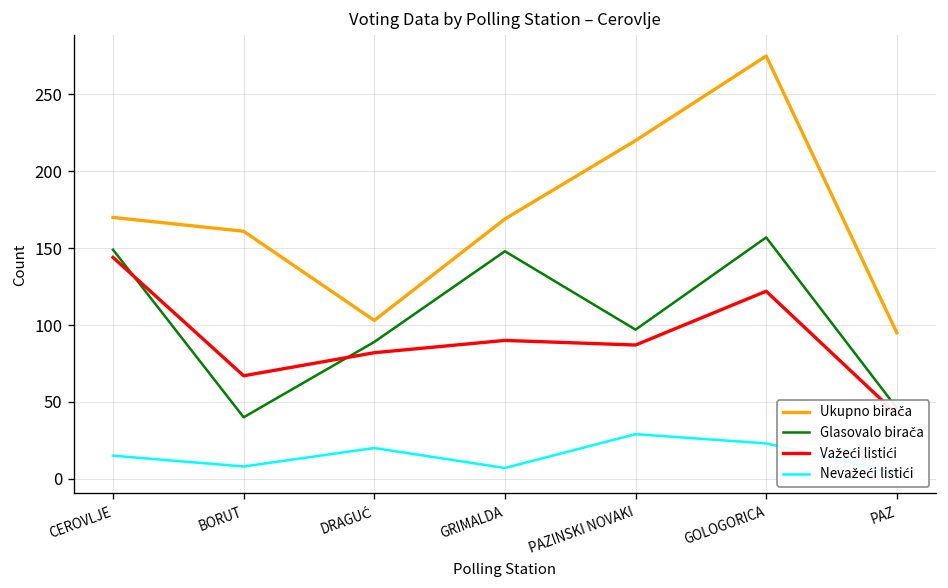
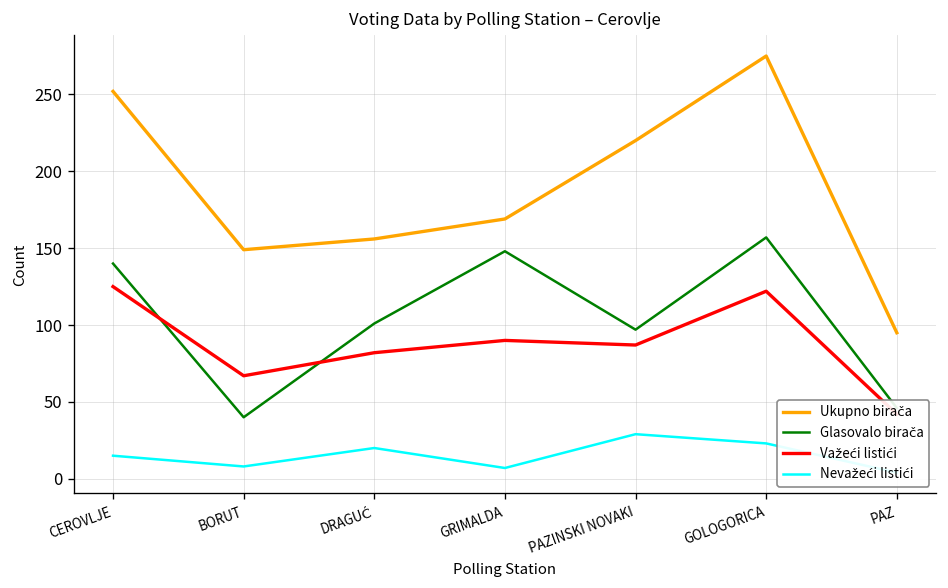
  {
    "Ukupno birača": {
-     "CEROVLJE": 170,
-     "BORUT": 161,
-     "DRAGUĆ": 103,
+     "CEROVLJE": 252,
+     "BORUT": 149,
+     "DRAGUĆ": 156,
      "GRIMALDA": 169,
      "PAZINSKI NOVAKI": 220,
      "GOLOGORICA": 275,
      "PAZ": 95
    },
    "Glasovalo birača": {
-     "CEROVLJE": 149,
+     "CEROVLJE": 140,
      "BORUT": 40,
-     "DRAGUĆ": 89,
+     "DRAGUĆ": 101,
      "GRIMALDA": 148,
      "PAZINSKI NOVAKI": 97,
      "GOLOGORICA": 157
    },
    "Važeći listići": {
-     "CEROVLJE": 144,
+     "CEROVLJE": 125,
      "BORUT": 67,
      "DRAGUĆ": 82,
      "GRIMALDA": 90,
      "PAZINSKI NOVAKI": 87,
      "GOLOGORICA": 122
    },
    "Nevažeći listići": {
      "CEROVLJE": 15,
      "BORUT": 8,
      "DRAGUĆ": 20,
      "GRIMALDA": 7,
      "PAZINSKI NOVAKI": 29,
      "GOLOGORICA": 23
    }
  }
